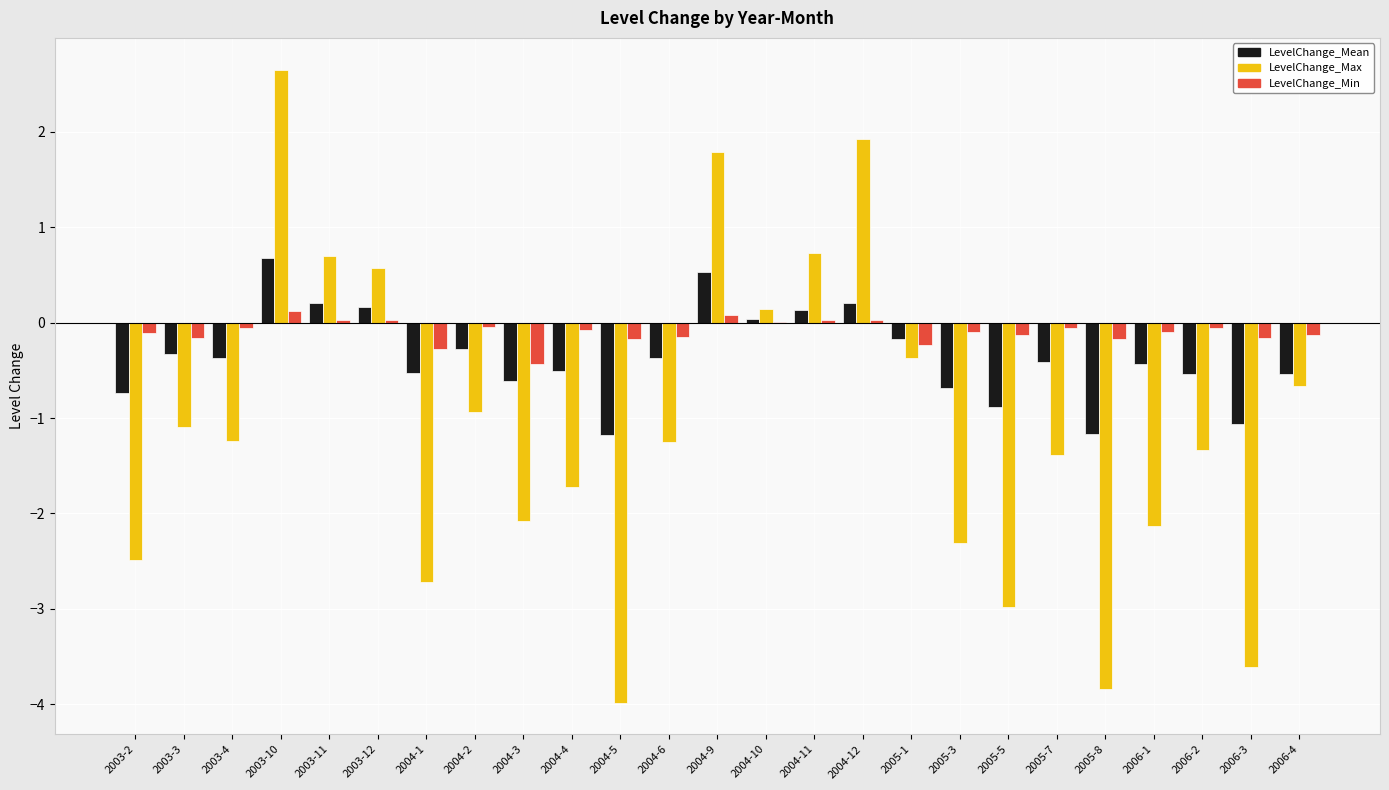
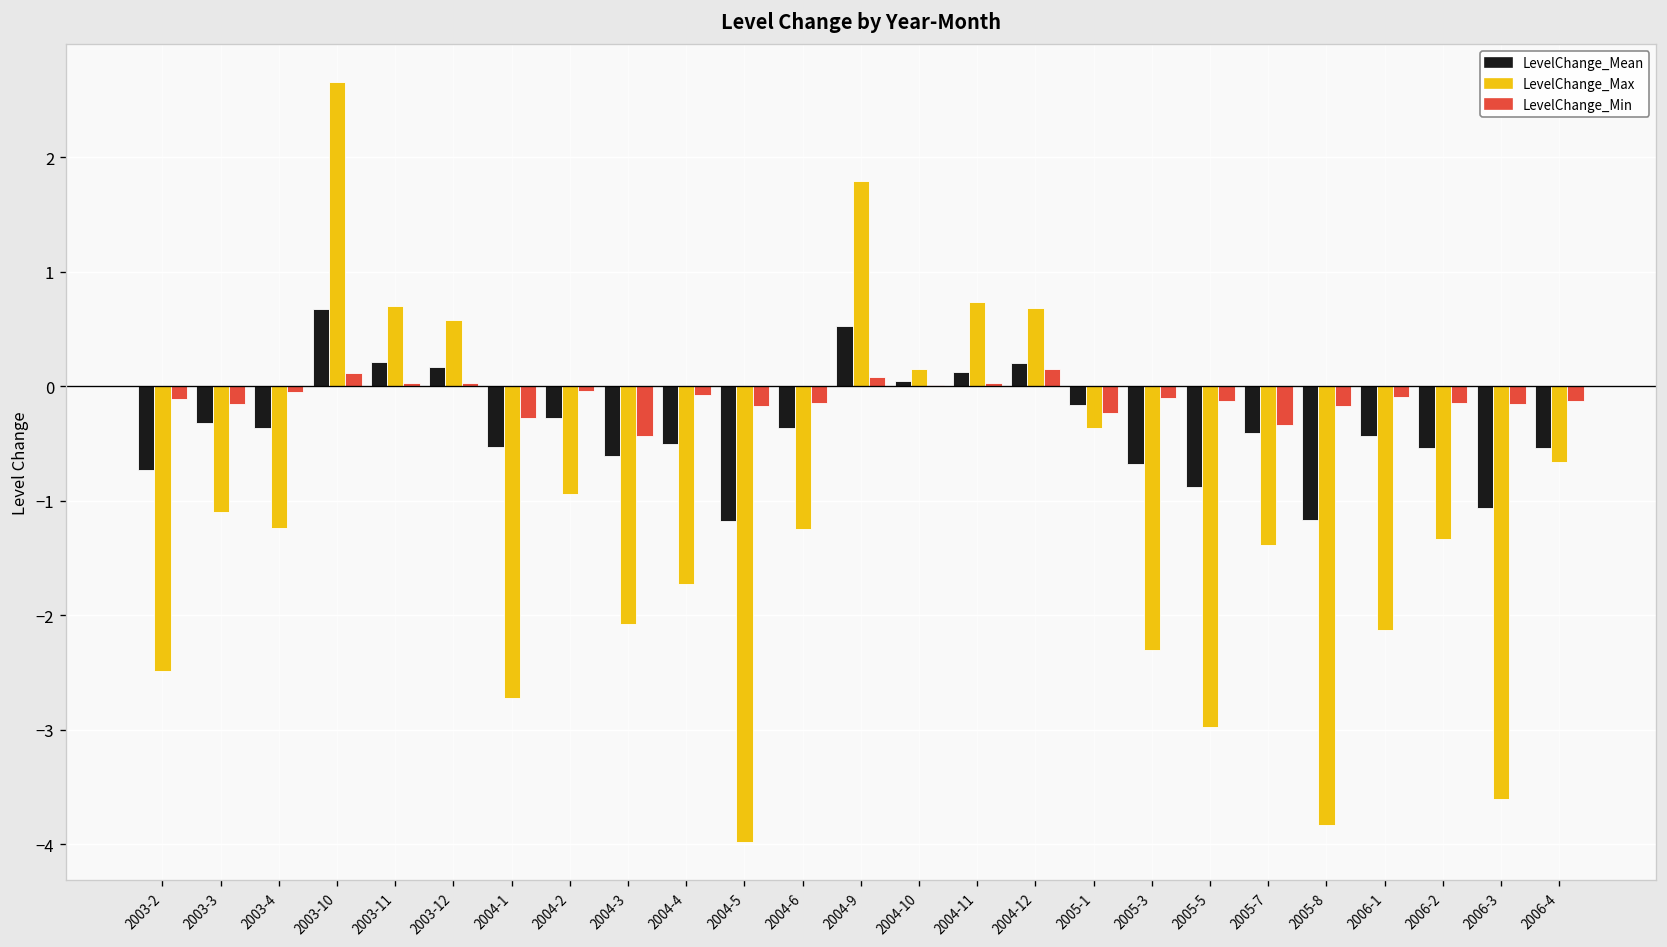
  {
    "LevelChange_Mean": {
      "2003-2": -0.7,
      "2003-3": -0.3,
      "2003-4": -0.4,
      "2003-10": 0.7,
      "2003-11": 0.2,
      "2003-12": 0.2,
      "2004-1": -0.5,
      "2004-2": -0.3,
      "2004-3": -0.6,
      "2004-4": -0.5,
      "2004-5": -1.2,
      "2004-6": -0.4,
      "2004-9": 0.5,
      "2004-10": 0.0,
      "2004-11": 0.1,
      "2004-12": 0.2,
      "2005-1": -0.2,
      "2005-3": -0.7,
      "2005-5": -0.9,
      "2005-7": -0.4,
      "2005-8": -1.2,
      "2006-1": -0.4,
      "2006-2": -0.5,
      "2006-3": -1.1,
      "2006-4": -0.5
    },
    "LevelChange_Max": {
      "2003-2": -2.5,
      "2003-3": -1.1,
      "2003-4": -1.2,
      "2003-10": 2.7,
      "2003-11": 0.7,
      "2003-12": 0.6,
      "2004-1": -2.7,
      "2004-2": -0.9,
      "2004-3": -2.1,
      "2004-4": -1.7,
      "2004-5": -4.0,
      "2004-6": -1.3,
      "2004-9": 1.8,
      "2004-10": 0.1,
      "2004-11": 0.7,
-     "2004-12": 1.9,
+     "2004-12": 0.7,
      "2005-1": -0.4,
      "2005-3": -2.3,
      "2005-5": -3.0,
      "2005-7": -1.4,
      "2005-8": -3.8,
      "2006-1": -2.1,
      "2006-2": -1.3,
      "2006-3": -3.6,
      "2006-4": -0.7
    },
    "LevelChange_Min": {
      "2003-2": -0.1,
      "2003-3": -0.2,
      "2003-4": -0.1,
      "2003-10": 0.1,
      "2003-11": 0.0,
      "2004-1": -0.3,
      "2004-2": 0.0,
      "2004-3": -0.4,
      "2004-4": -0.1,
      "2004-5": -0.2,
      "2004-6": -0.1,
      "2004-9": 0.1,
      "2004-11": 0.0,
-     "2004-12": 0.0,
+     "2004-12": 0.2,
      "2005-1": -0.2,
      "2005-3": -0.1,
      "2005-5": -0.1,
-     "2005-7": -0.1,
+     "2005-7": -0.3,
      "2005-8": -0.2,
      "2006-1": -0.1,
-     "2006-2": -0.06,
+     "2006-2": -0.15,
      "2006-3": -0.2,
      "2006-4": -0.1
    }
  }
